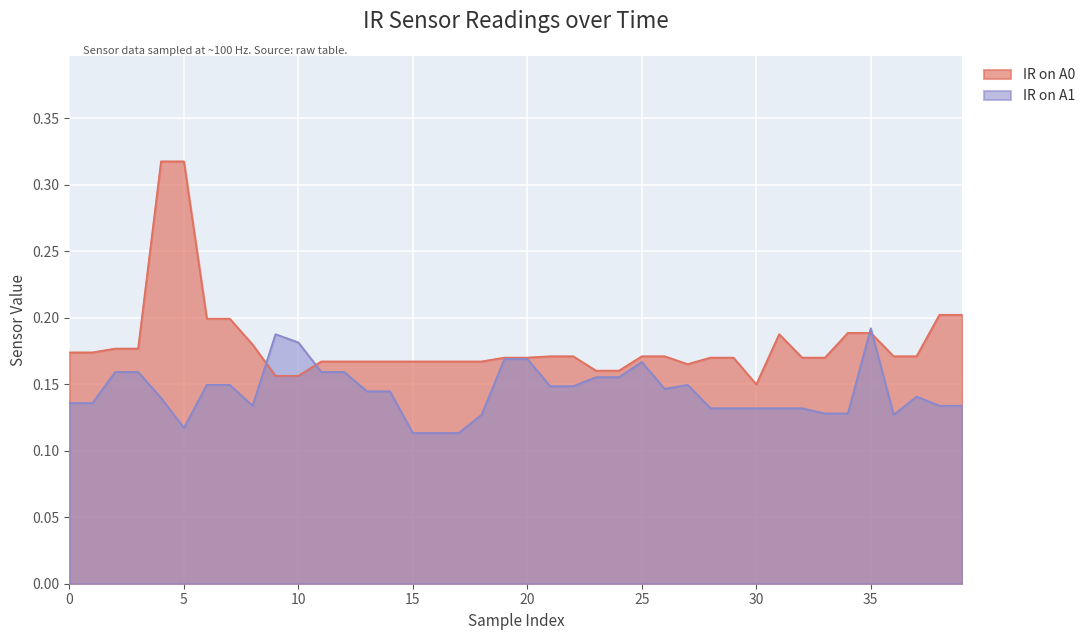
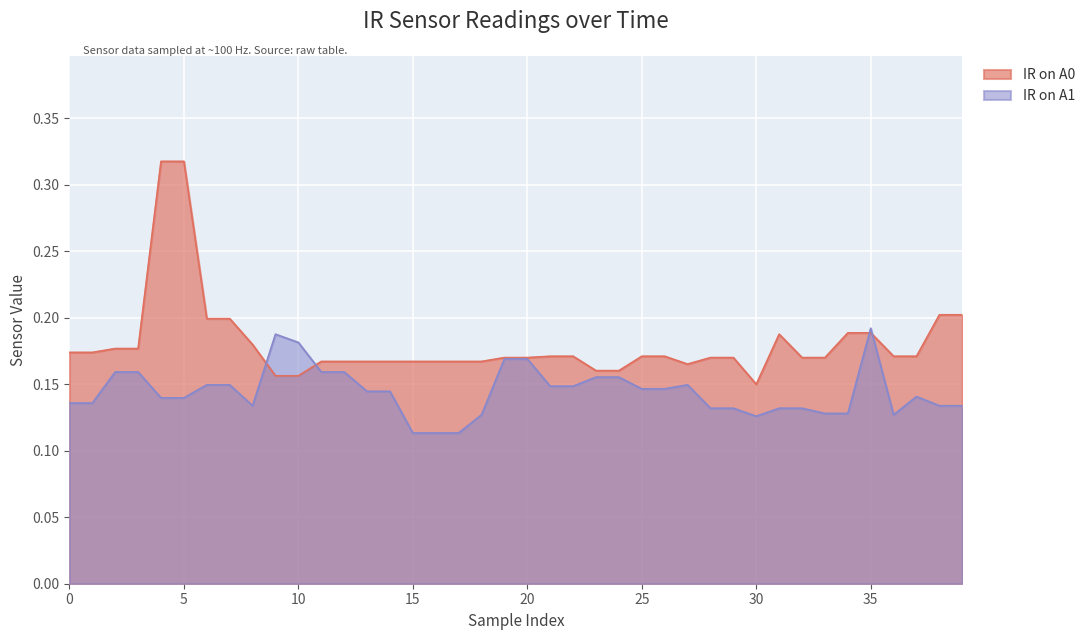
  {
    "IR on A0": {
      "0": 0.174,
      "5": 0.318,
      "10": 0.156,
      "15": 0.167,
      "25": 0.171,
      "30": 0.150,
      "35": 0.189
    },
    "IR on A1": {
      "0": 0.136,
-     "5": 0.117,
+     "5": 0.140,
      "10": 0.182,
      "15": 0.113,
-     "25": 0.167,
-     "30": 0.132,
+     "25": 0.147,
+     "30": 0.126,
      "35": 0.192
    }
  }
